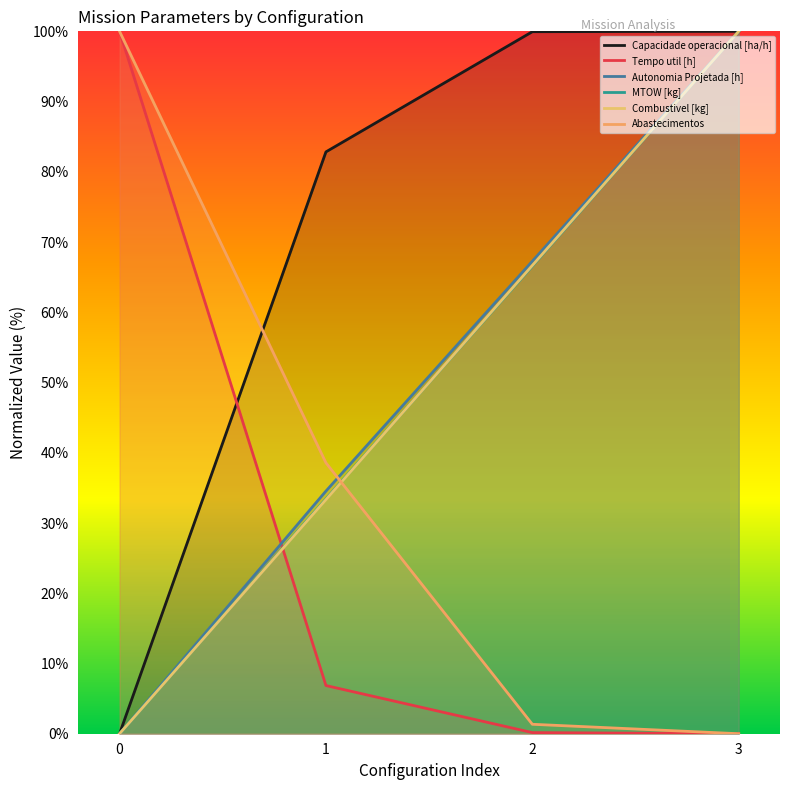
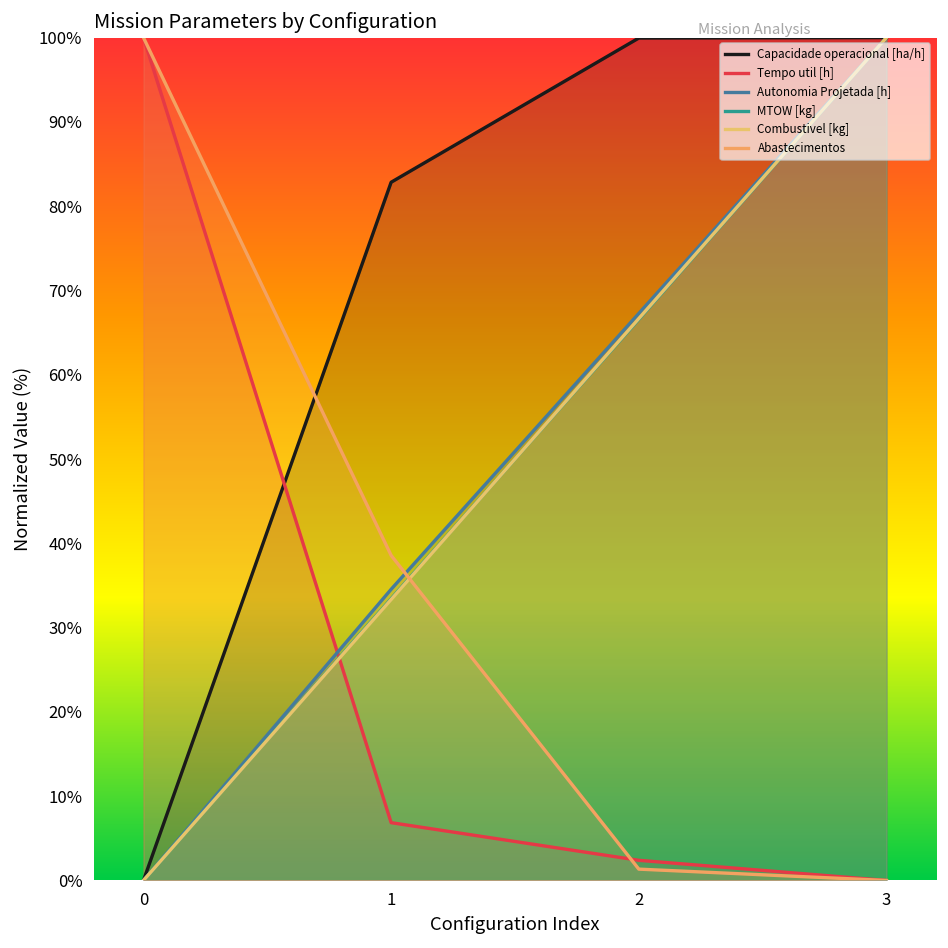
  {
    "Capacidade operacional [ha/h]": {
      "1": "83%",
      "2": "100%"
    },
    "Tempo util [h]": {
      "1": "7%",
-     "2": "0%"
+     "2": "2%"
    }
  }
